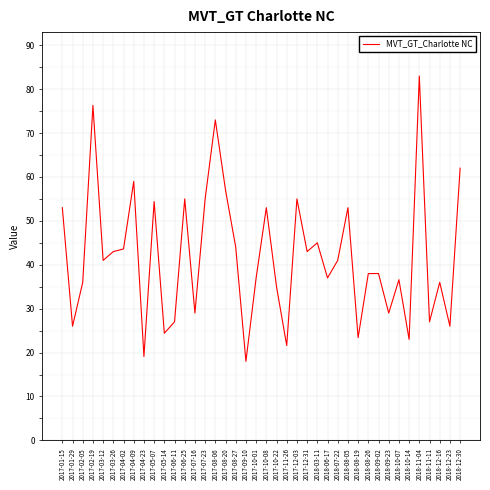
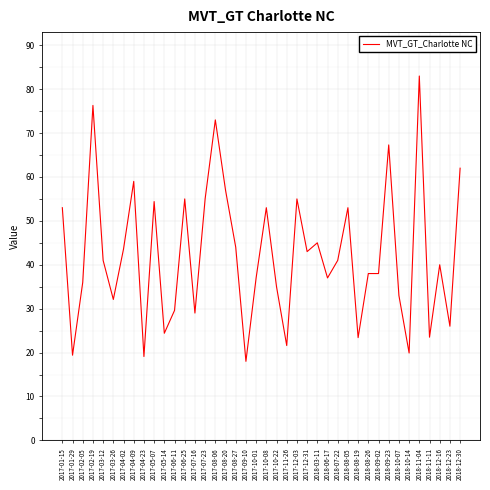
  {
    "2017-01-15": 53,
-   "2017-01-29": 26,
+   "2017-01-29": 19,
    "2017-02-05": 36,
    "2017-02-19": 76,
    "2017-03-12": 41,
-   "2017-03-26": 43,
+   "2017-03-26": 32,
    "2017-04-02": 44,
    "2017-04-09": 59,
    "2017-04-23": 19,
    "2017-05-07": 54,
    "2017-05-14": 24,
-   "2017-06-11": 27,
+   "2017-06-11": 30,
    "2017-06-25": 55,
    "2017-07-16": 29,
    "2017-07-23": 55,
    "2017-08-06": 73,
    "2017-08-20": 57,
    "2017-08-27": 44,
    "2017-09-10": 18,
    "2017-10-01": 37,
    "2017-10-08": 53,
    "2017-10-22": 35,
    "2017-11-26": 22,
    "2017-12-03": 55,
    "2017-12-31": 43,
    "2018-03-11": 45,
    "2018-06-17": 37,
    "2018-07-22": 41,
    "2018-08-05": 53,
    "2018-08-19": 23,
    "2018-08-26": 38,
    "2018-09-02": 38,
-   "2018-09-23": 29,
-   "2018-10-07": 37,
-   "2018-10-14": 23,
+   "2018-09-23": 67,
+   "2018-10-07": 33,
+   "2018-10-14": 20,
    "2018-11-04": 83,
-   "2018-11-11": 27,
-   "2018-12-16": 36,
+   "2018-11-11": 24,
+   "2018-12-16": 40,
    "2018-12-23": 26,
    "2018-12-30": 62
  }
